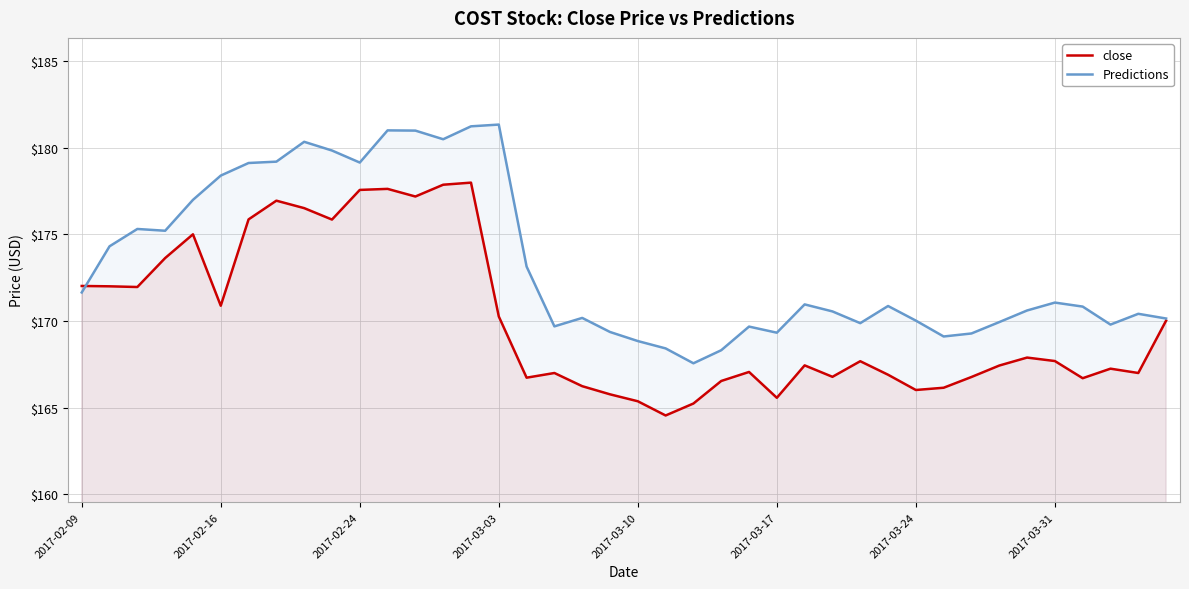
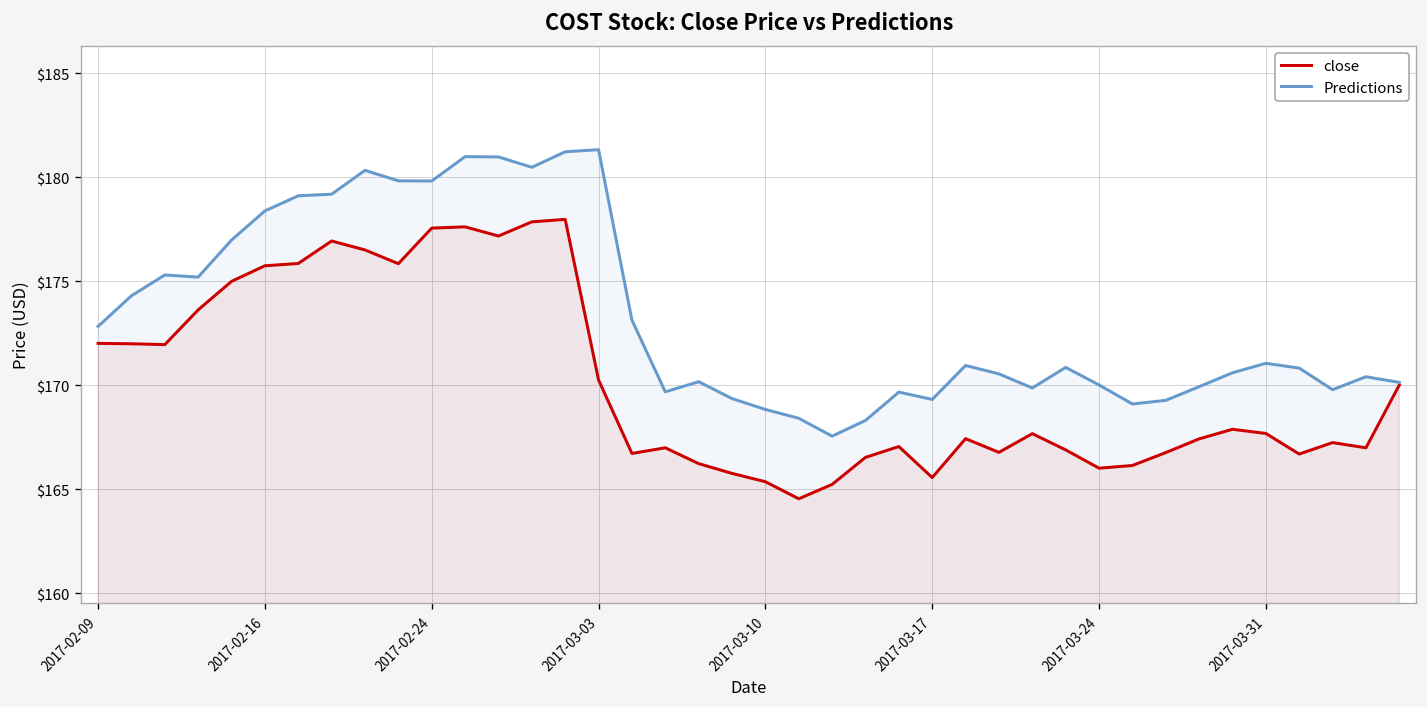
  {
    "close": {
      "2017-02-09": "$172.0",
-     "2017-02-16": "$170.9",
+     "2017-02-16": "$175.8",
      "2017-02-24": "$177.6",
      "2017-03-03": "$170.3",
      "2017-03-10": "$165.4",
      "2017-03-17": "$165.6",
      "2017-03-24": "$166.0",
      "2017-03-31": "$167.7"
    },
    "Predictions": {
-     "2017-02-09": "$171.6",
+     "2017-02-09": "$172.8",
      "2017-02-16": "$178.4",
-     "2017-02-24": "$179.1",
+     "2017-02-24": "$179.8",
      "2017-03-03": "$181.3",
      "2017-03-10": "$168.8",
      "2017-03-17": "$169.3",
      "2017-03-24": "$170.0",
      "2017-03-31": "$171.1"
    }
  }
